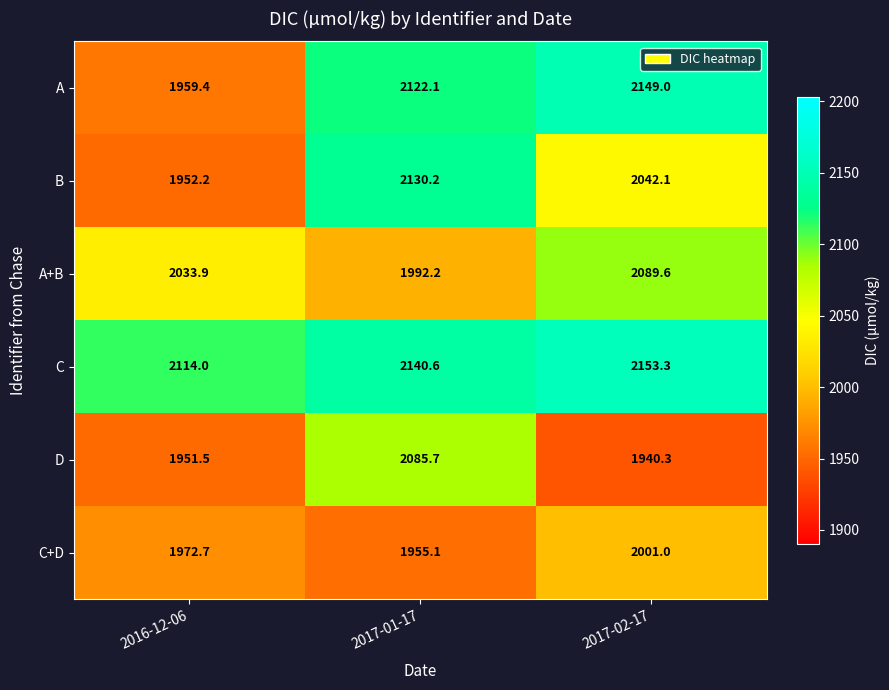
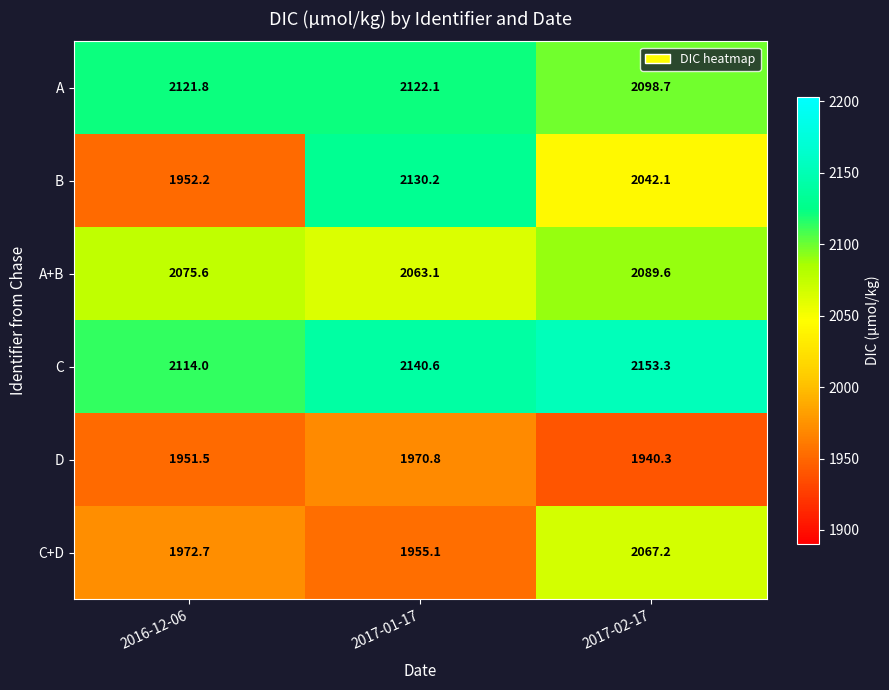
  {
    "A": {
-     "2016-12-06": 1959.4,
+     "2016-12-06": 2121.8,
      "2017-01-17": 2122.1,
-     "2017-02-17": 2149.0
+     "2017-02-17": 2098.7
    },
    "B": {
      "2016-12-06": 1952.2,
      "2017-01-17": 2130.2,
      "2017-02-17": 2042.1
    },
    "A+B": {
-     "2016-12-06": 2033.9,
-     "2017-01-17": 1992.2,
+     "2016-12-06": 2075.6,
+     "2017-01-17": 2063.1,
      "2017-02-17": 2089.6
    },
    "C": {
      "2016-12-06": 2114.0,
      "2017-01-17": 2140.6,
      "2017-02-17": 2153.3
    },
    "D": {
      "2016-12-06": 1951.5,
-     "2017-01-17": 2085.7,
+     "2017-01-17": 1970.8,
      "2017-02-17": 1940.3
    },
    "C+D": {
      "2016-12-06": 1972.7,
      "2017-01-17": 1955.1,
-     "2017-02-17": 2001.0
+     "2017-02-17": 2067.2
    }
  }
